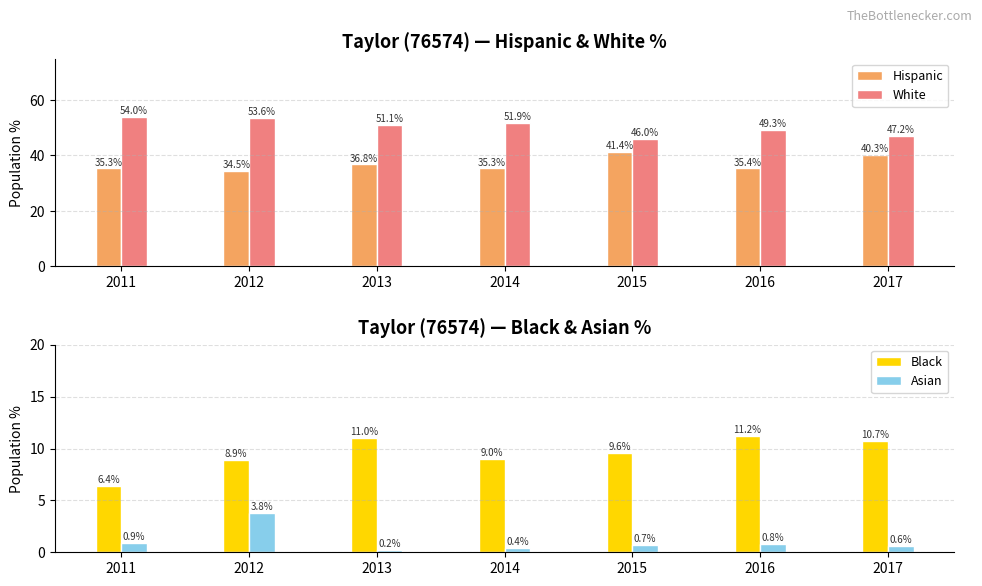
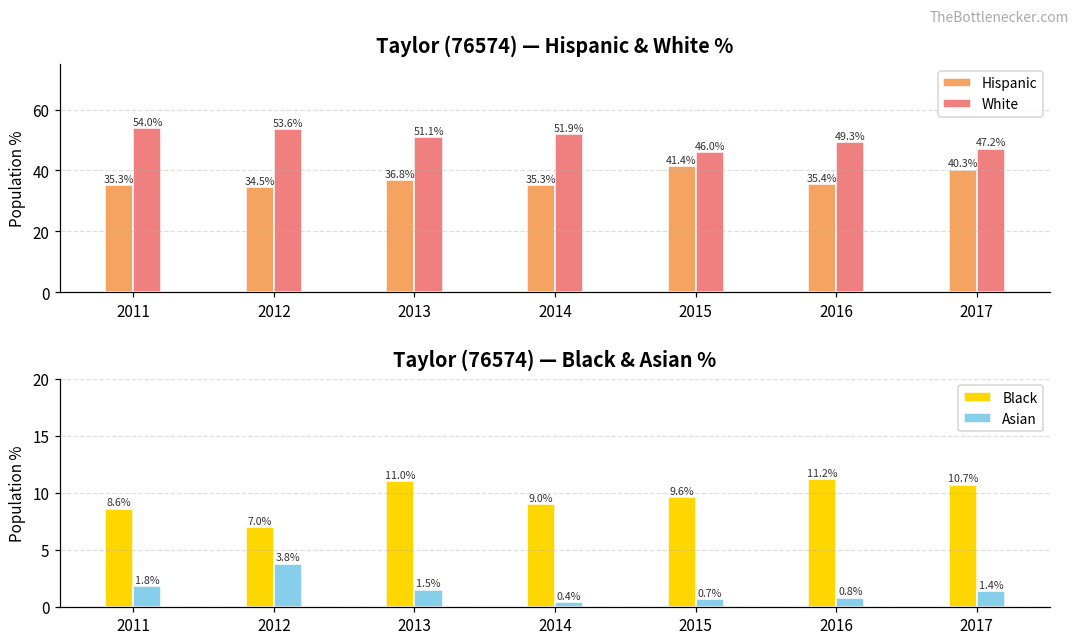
  {
    "Taylor (76574) — Black & Asian %": {
      "Black": {
-       "2011": "6.4%",
-       "2012": "8.9%",
+       "2011": "8.6%",
+       "2012": "7.0%",
        "2013": "11.0%",
        "2014": "9.0%",
        "2015": "9.6%",
        "2016": "11.2%",
        "2017": "10.7%"
      },
      "Asian": {
-       "2011": "0.9%",
+       "2011": "1.8%",
        "2012": "3.8%",
-       "2013": "0.2%",
+       "2013": "1.5%",
        "2014": "0.4%",
        "2015": "0.7%",
        "2016": "0.8%",
-       "2017": "0.6%"
+       "2017": "1.4%"
      }
    }
  }
